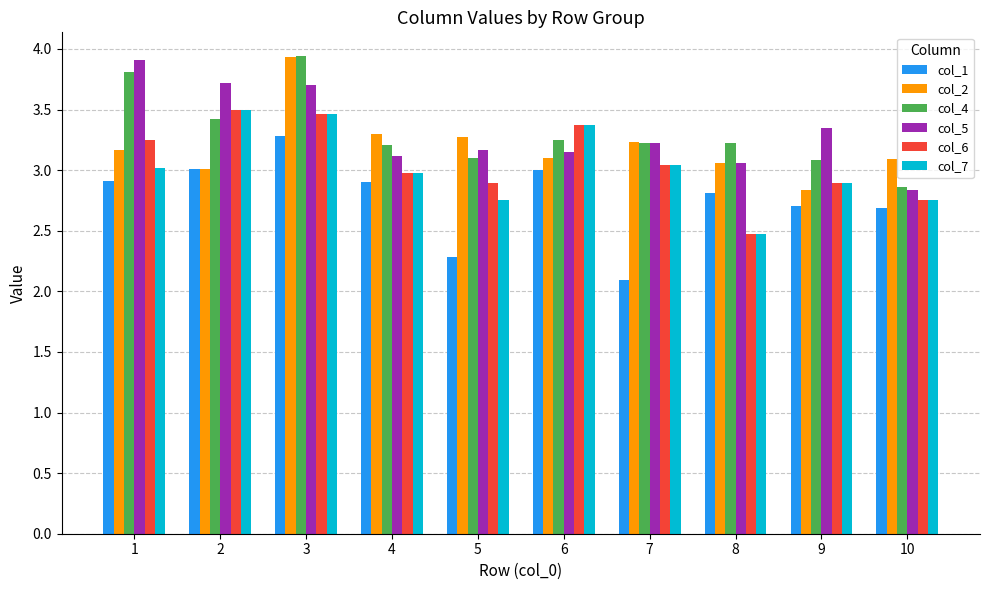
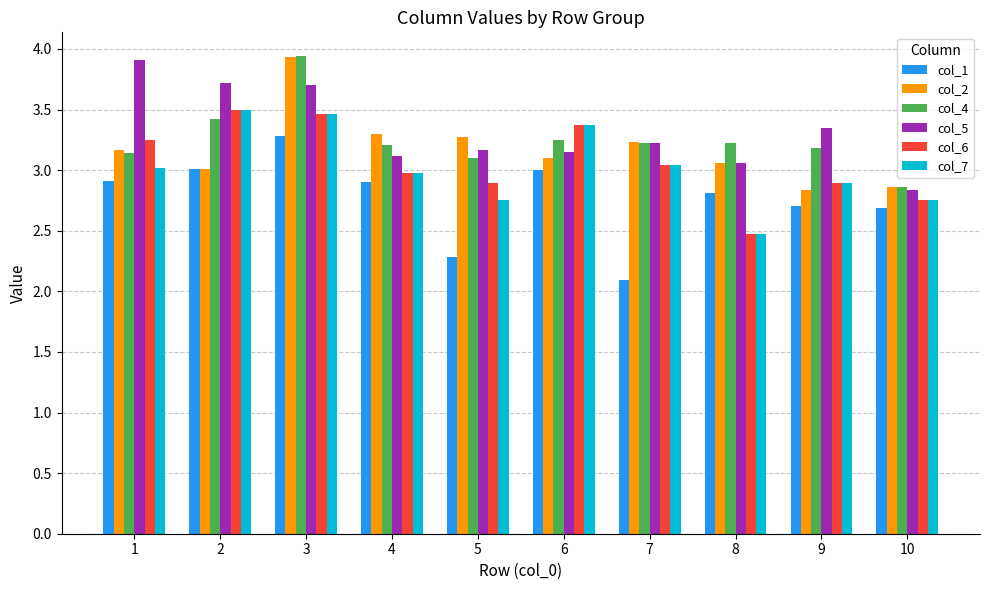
  {
    "col_2": {
      "1": 3.17,
      "2": 3.01,
      "3": 3.93,
      "4": 3.30,
      "5": 3.27,
      "6": 3.10,
      "7": 3.23,
      "8": 3.06,
      "9": 2.84,
-     "10": 3.09
+     "10": 2.86
    },
    "col_4": {
-     "1": 3.81,
+     "1": 3.14,
      "2": 3.42,
      "3": 3.94,
      "4": 3.21,
      "5": 3.10,
      "6": 3.25,
      "7": 3.22,
      "8": 3.22,
-     "9": 3.08,
+     "9": 3.18,
      "10": 2.86
    },
    "col_5": {
      "1": 3.91,
      "2": 3.72,
      "3": 3.70,
      "4": 3.12,
      "5": 3.17,
      "6": 3.15,
      "7": 3.22,
      "8": 3.06,
      "9": 3.35,
      "10": 2.84
    },
    "col_6": {
      "1": 3.25,
      "2": 3.50,
      "3": 3.46,
      "4": 2.98,
      "5": 2.89,
      "6": 3.37,
      "7": 3.04,
      "8": 2.47,
      "9": 2.89,
      "10": 2.75
    }
  }
